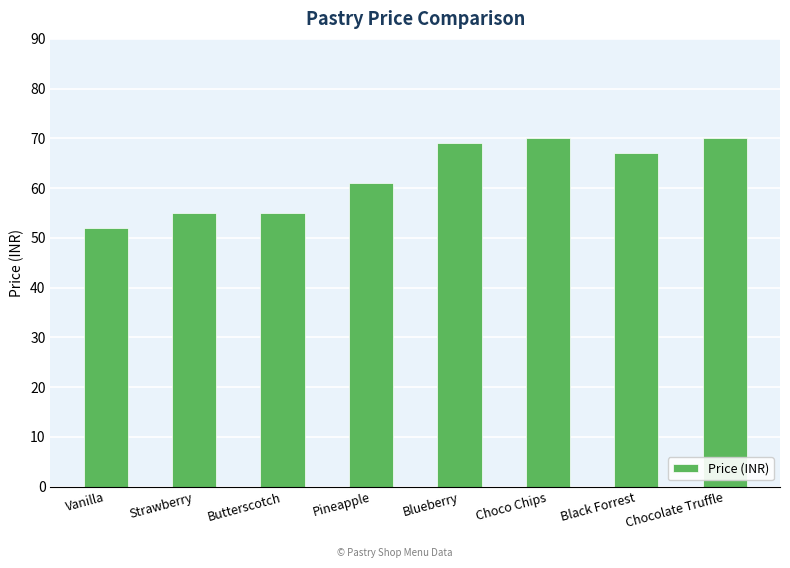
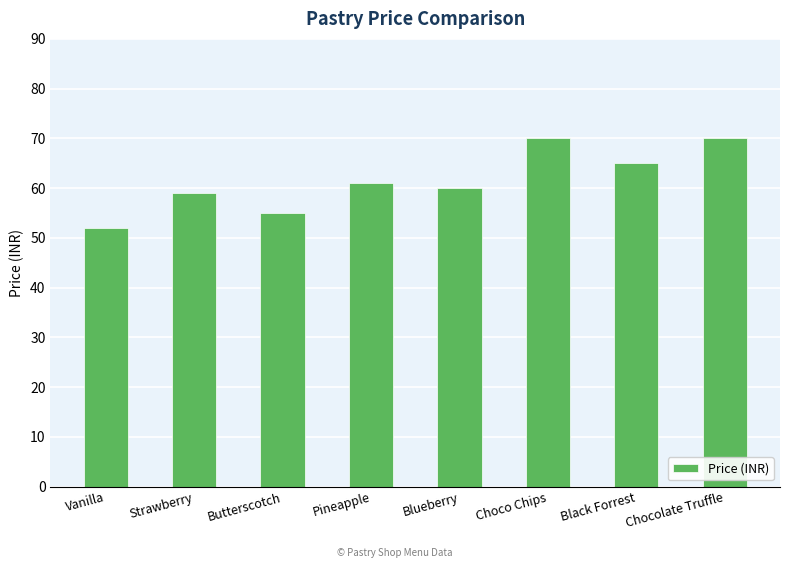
  {
    "Vanilla": 52,
-   "Strawberry": 55,
+   "Strawberry": 59,
    "Butterscotch": 55,
    "Pineapple": 61,
-   "Blueberry": 69,
+   "Blueberry": 60,
    "Choco Chips": 70,
-   "Black Forrest": 67,
+   "Black Forrest": 65,
    "Chocolate Truffle": 70
  }
